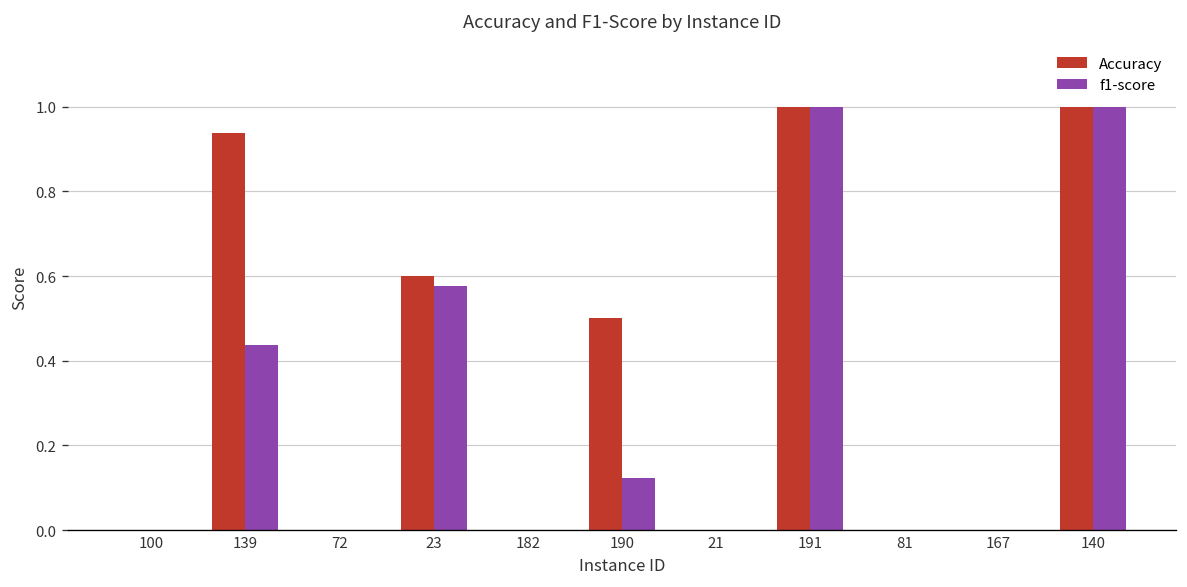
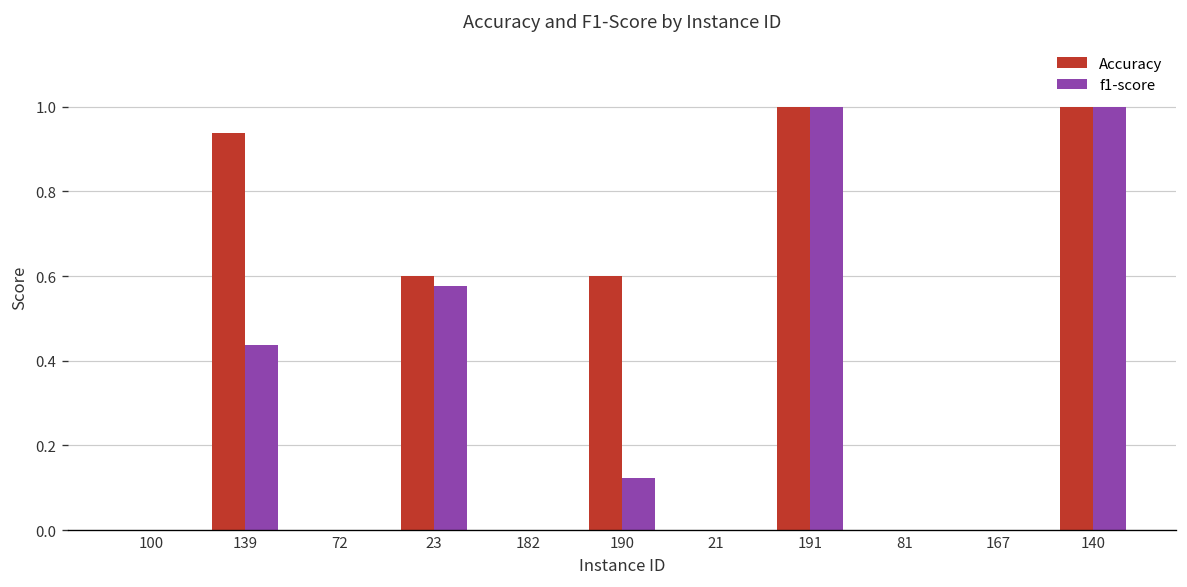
  {
    "Accuracy": {
      "100": 0.0,
      "139": 0.94,
      "72": 0.0,
      "23": 0.6,
      "182": 0.0,
-     "190": 0.5,
+     "190": 0.6,
      "21": 0.0,
      "191": 1.0,
      "81": 0.0,
      "167": 0.0,
      "140": 1.0
    },
    "f1-score": {
      "100": 0.0,
      "139": 0.44,
      "72": 0.0,
      "23": 0.58,
      "182": 0.0,
      "190": 0.12,
      "21": 0.0,
      "191": 1.0,
      "81": 0.0,
      "167": 0.0,
      "140": 1.0
    }
  }
